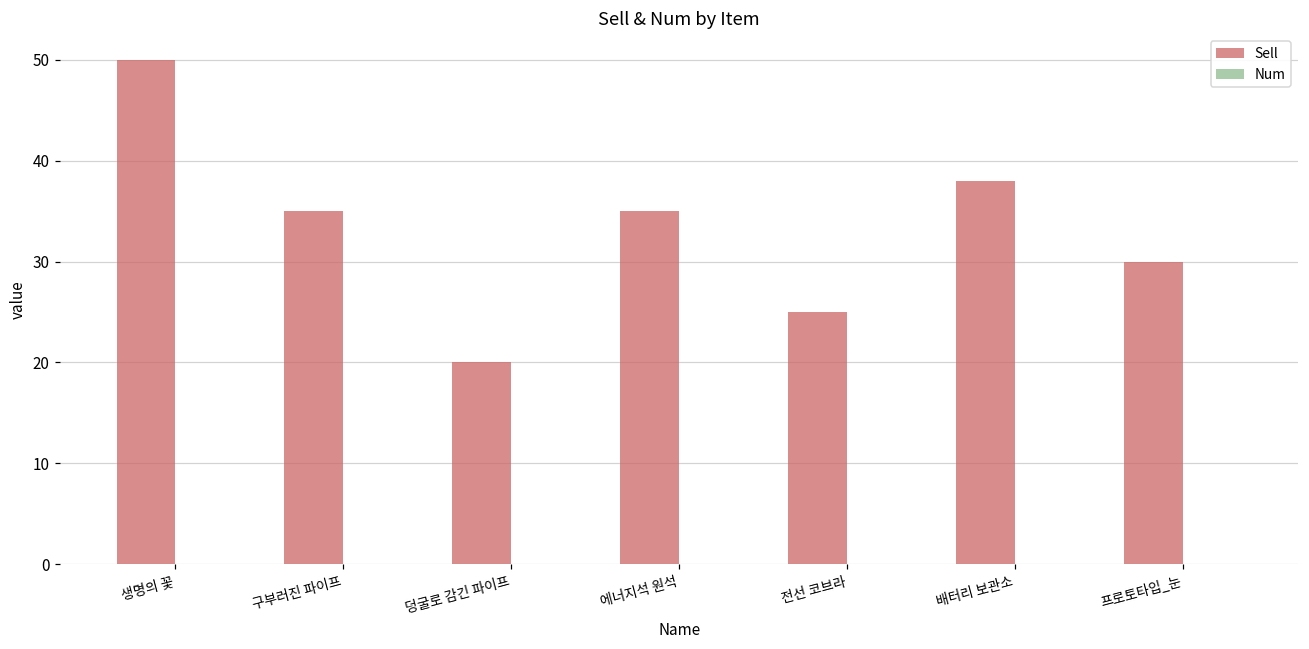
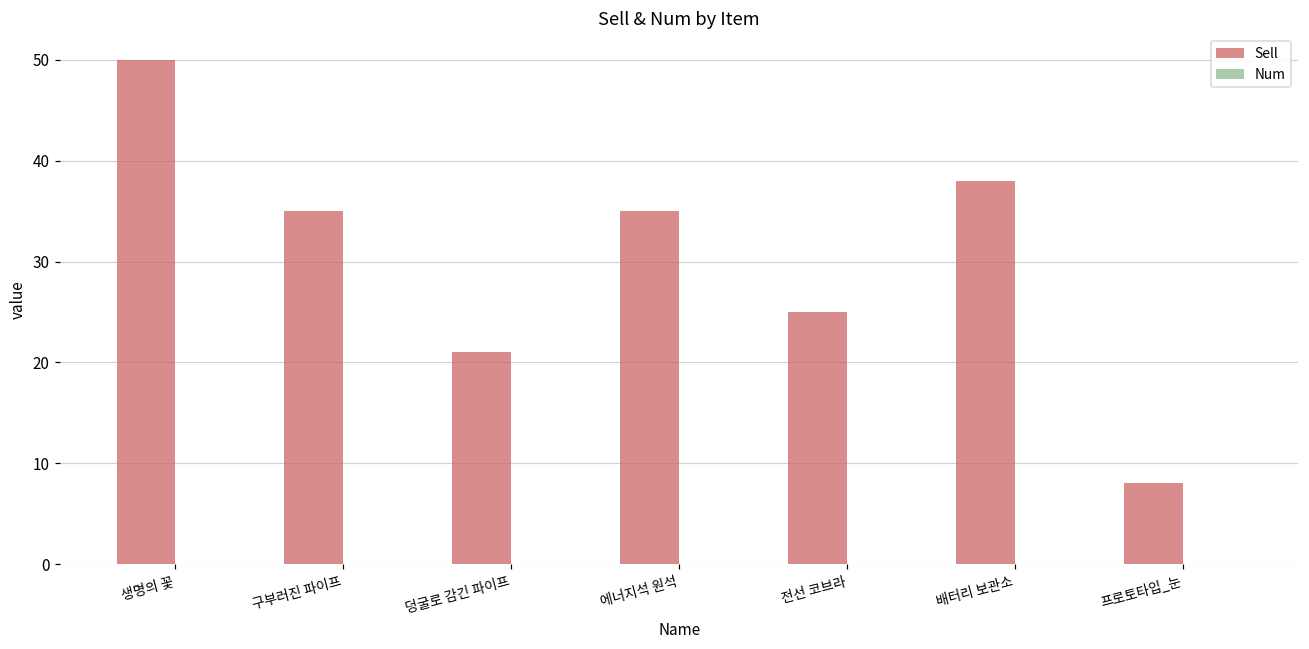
  {
    "Sell": {
      "생명의 꽃": 50,
      "구부러진 파이프": 35,
-     "덩굴로 감긴 파이프": 20,
+     "덩굴로 감긴 파이프": 21,
      "에너지석 원석": 35,
      "전선 코브라": 25,
      "배터리 보관소": 38,
-     "프로토타입_눈": 30
+     "프로토타입_눈": 8
    },
    "Num": {
      "생명의 꽃": 0,
      "구부러진 파이프": 0,
      "덩굴로 감긴 파이프": 0,
      "에너지석 원석": 0,
      "전선 코브라": 0,
      "배터리 보관소": 0,
      "프로토타입_눈": 0
    }
  }
